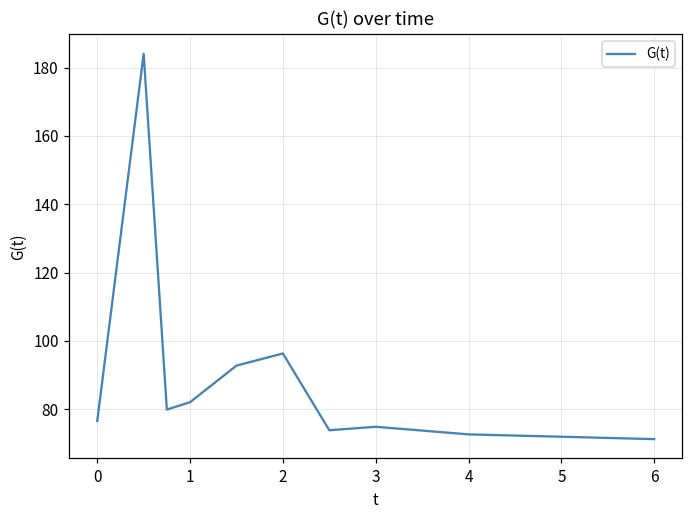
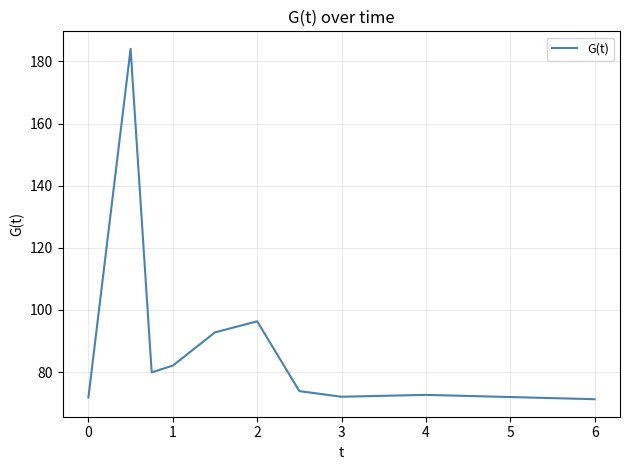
  {
-   "0": 77,
+   "0": 72,
    "1": 82,
    "2": 96,
-   "3": 75,
+   "3": 72,
    "4": 73,
    "6": 71
  }
